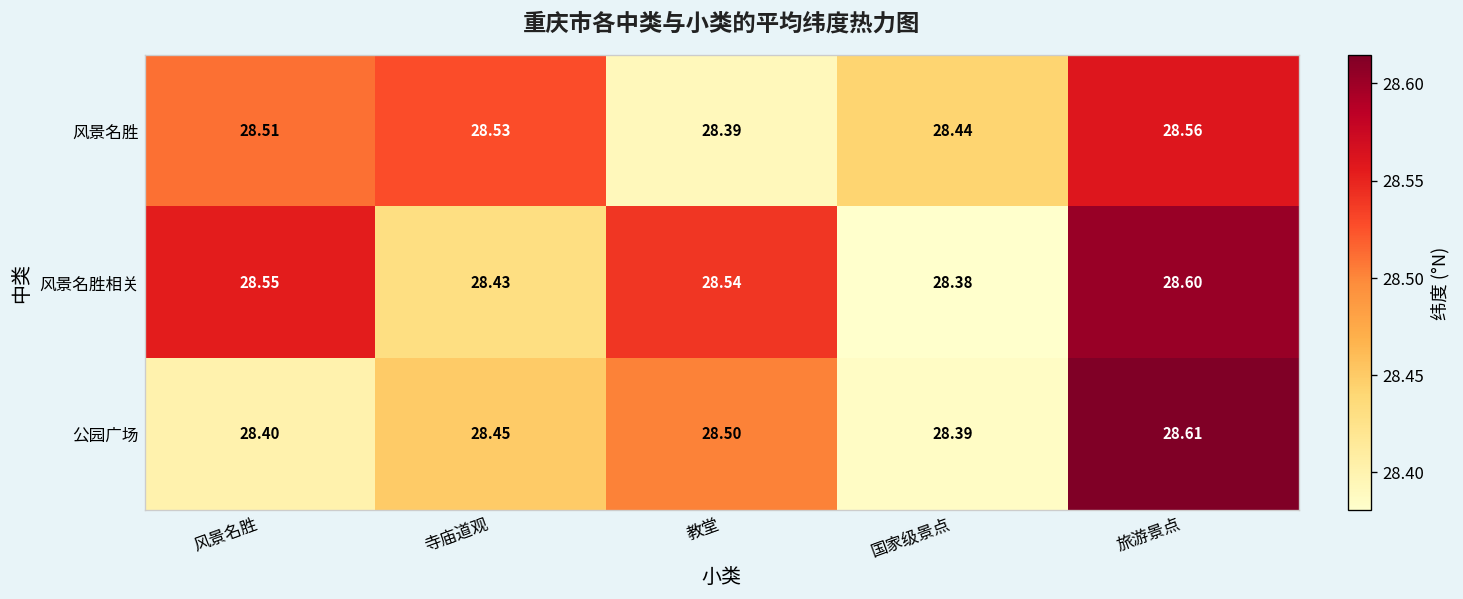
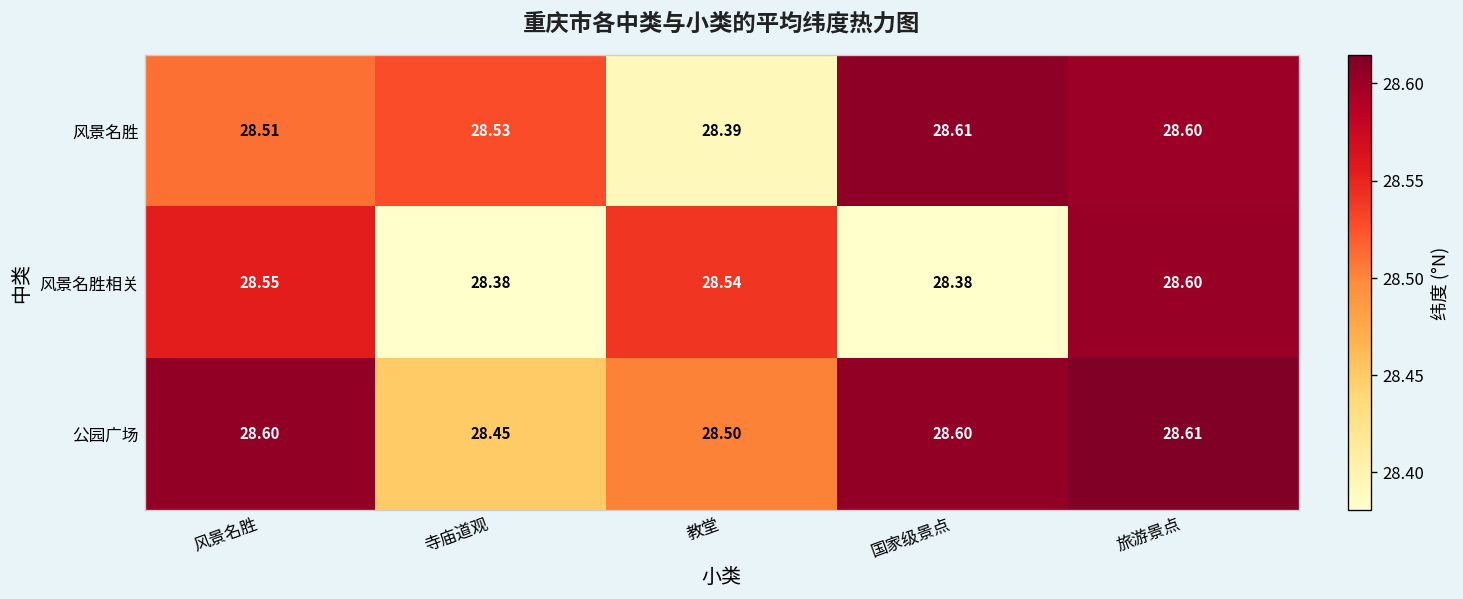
  {
    "风景名胜": {
      "风景名胜": 28.51,
      "寺庙道观": 28.53,
      "教堂": 28.39,
-     "国家级景点": 28.44,
-     "旅游景点": 28.56
+     "国家级景点": 28.61,
+     "旅游景点": 28.60
    },
    "风景名胜相关": {
      "风景名胜": 28.55,
-     "寺庙道观": 28.43,
+     "寺庙道观": 28.38,
      "教堂": 28.54,
      "国家级景点": 28.38,
      "旅游景点": 28.60
    },
    "公园广场": {
-     "风景名胜": 28.40,
+     "风景名胜": 28.60,
      "寺庙道观": 28.45,
      "教堂": 28.50,
-     "国家级景点": 28.39,
+     "国家级景点": 28.60,
      "旅游景点": 28.61
    }
  }
